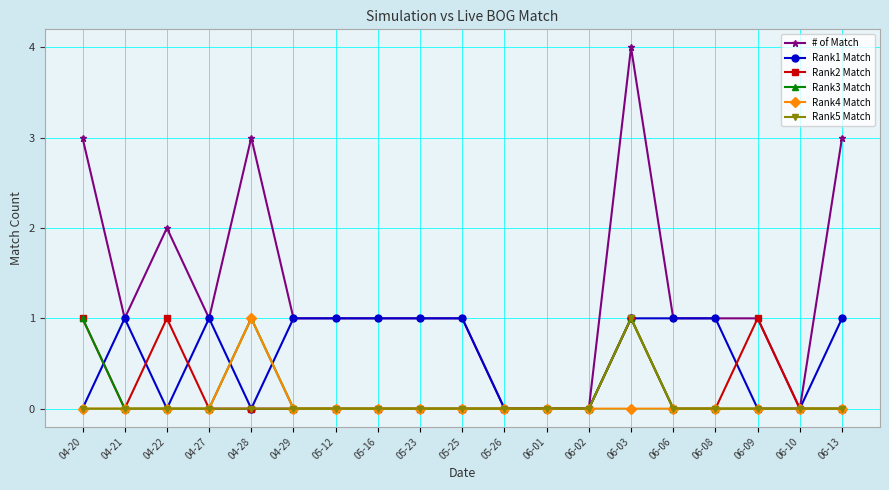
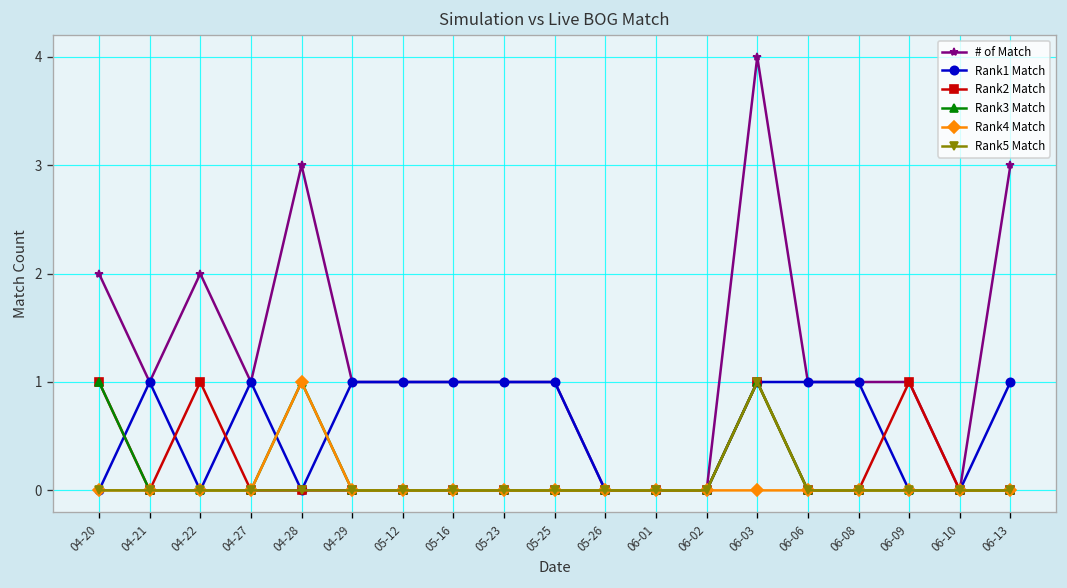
  {
    "# of Match": {
-     "04-20": 3,
+     "04-20": 2,
      "04-22": 2,
      "04-28": 3,
      "06-03": 4,
      "06-13": 3
    },
    "Rank1 Match": {
      "06-13": 1
    },
    "Rank2 Match": {
      "04-22": 1
    },
    "Rank4 Match": {
      "06-03": 0
    }
  }
